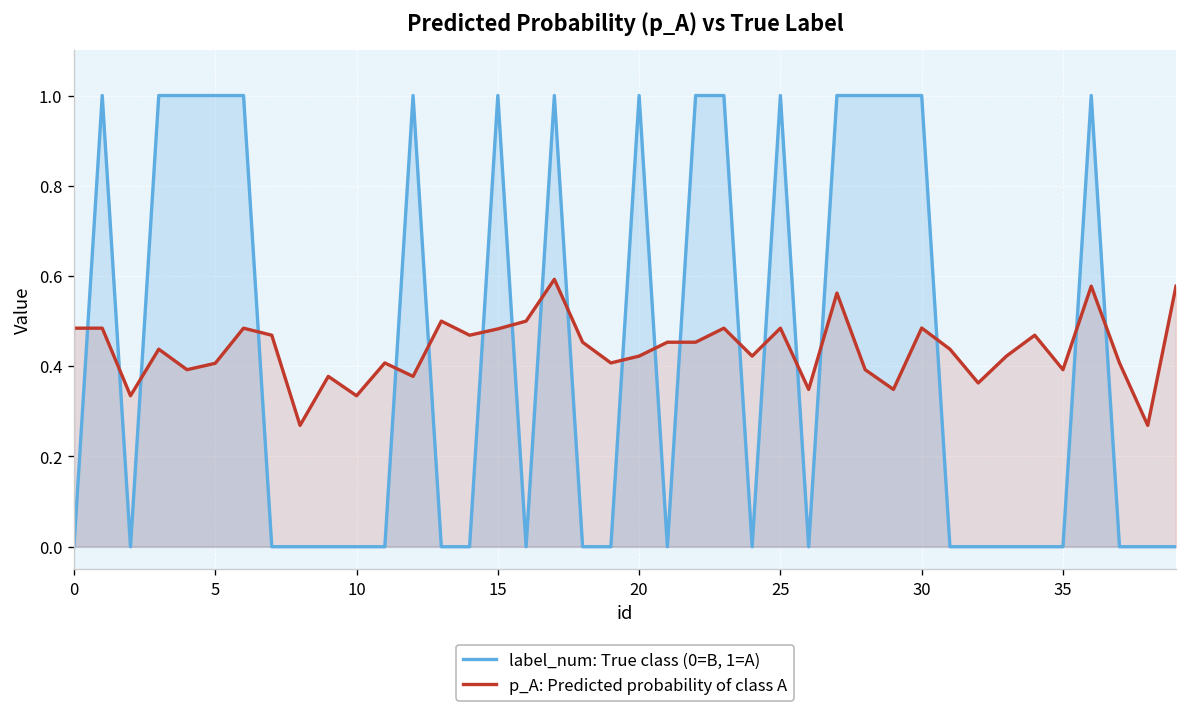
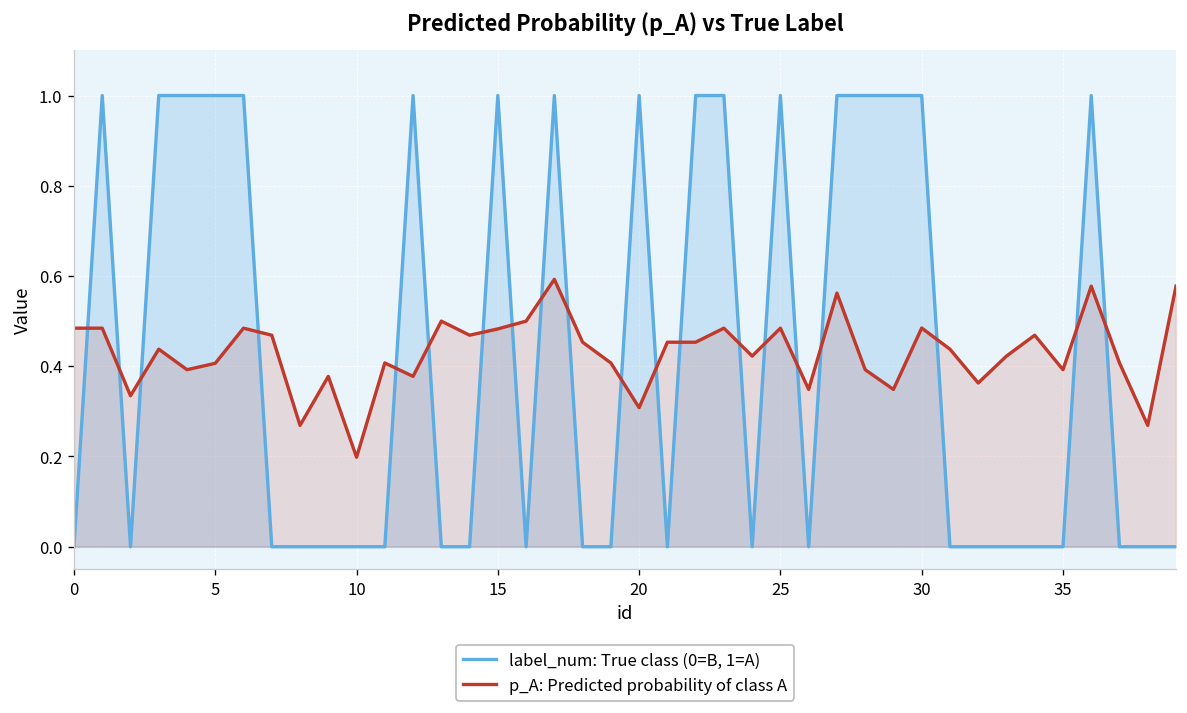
  {
    "label_num: True class (0=B, 1=A)": {
      "0": 0.00,
      "5": 1.00,
      "10": 0.00,
      "15": 1.00,
      "20": 1.00,
      "25": 1.00,
      "30": 1.00,
      "35": 0.00
    },
    "p_A: Predicted probability of class A": {
      "0": 0.48,
      "5": 0.41,
-     "10": 0.33,
+     "10": 0.20,
      "15": 0.48,
-     "20": 0.42,
+     "20": 0.31,
      "25": 0.48,
      "30": 0.48,
      "35": 0.39
    }
  }
